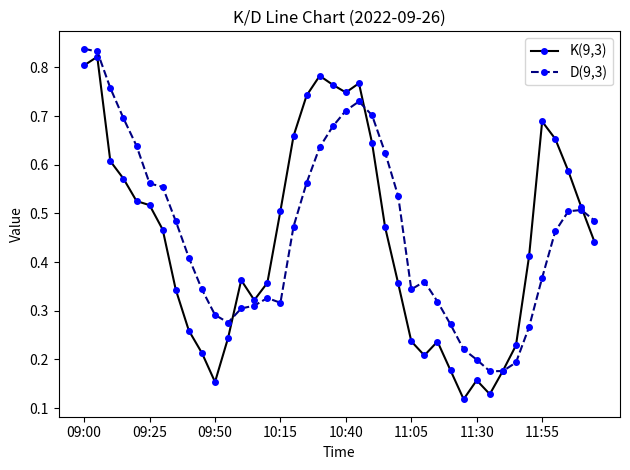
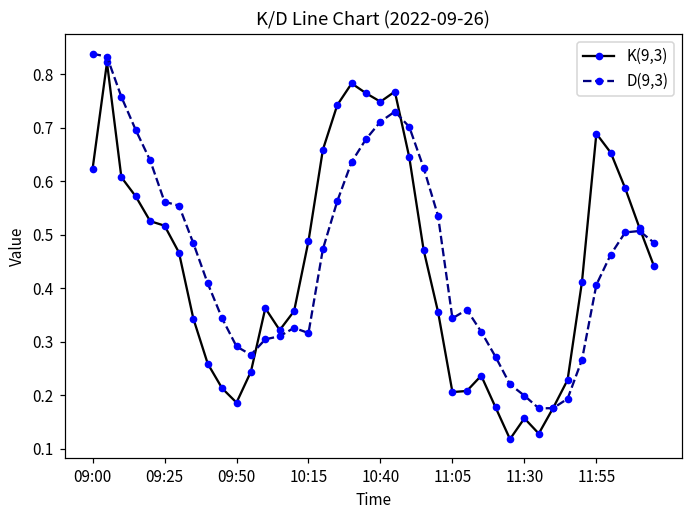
  {
    "K(9,3)": {
-     "09:00": 0.80,
+     "09:00": 0.62,
      "09:25": 0.52,
-     "09:50": 0.15,
-     "10:15": 0.51,
+     "09:50": 0.19,
+     "10:15": 0.49,
      "10:40": 0.75,
-     "11:05": 0.24,
+     "11:05": 0.21,
      "11:30": 0.16,
      "11:55": 0.69
    },
    "D(9,3)": {
      "09:00": 0.84,
      "09:25": 0.56,
      "09:50": 0.29,
      "10:15": 0.32,
      "10:40": 0.71,
      "11:05": 0.34,
      "11:30": 0.20,
-     "11:55": 0.37
+     "11:55": 0.41
    }
  }
